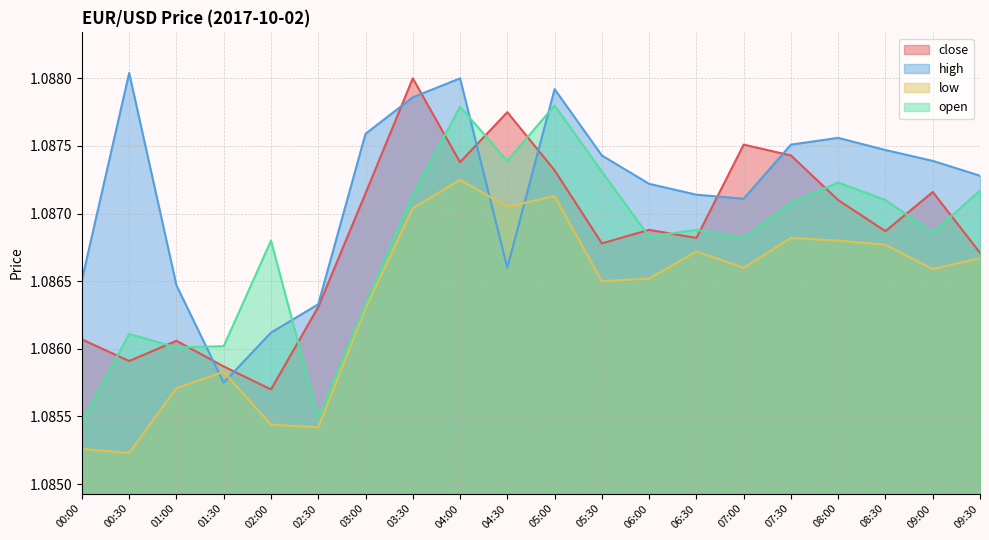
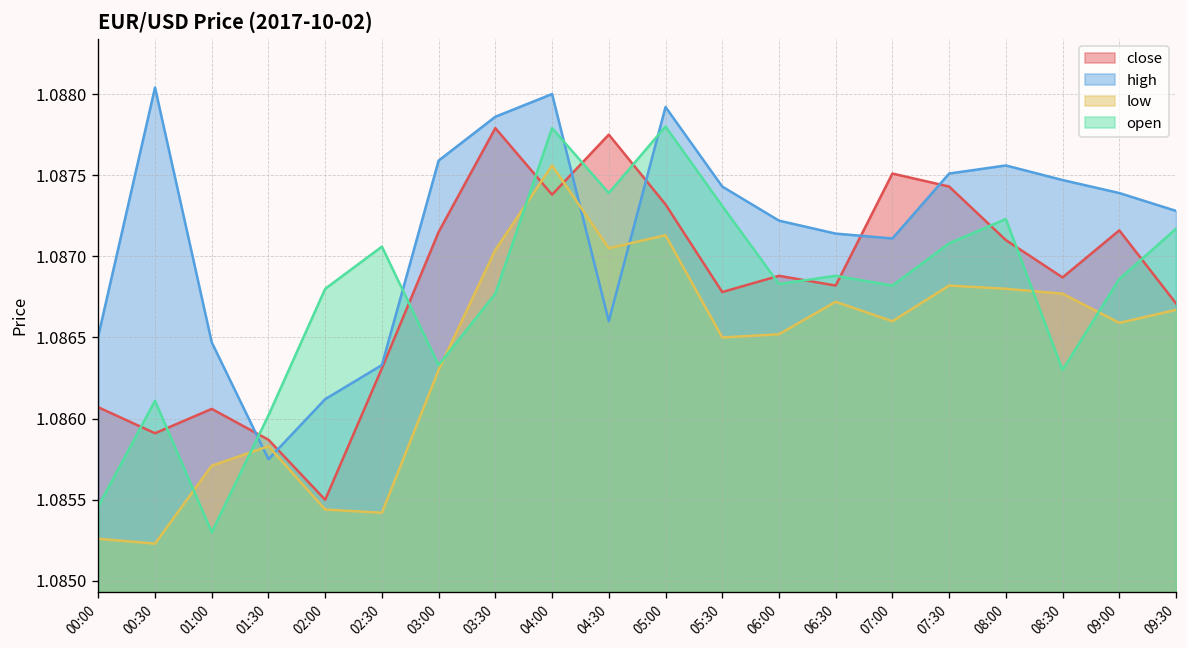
  {
    "close": {
      "00:00": 1.08607,
      "00:30": 1.08591,
      "01:00": 1.08606,
      "01:30": 1.08587,
-     "02:00": 1.0857,
+     "02:00": 1.0855,
      "02:30": 1.08631,
      "03:00": 1.08715,
-     "03:30": 1.08800,
+     "03:30": 1.08779,
      "04:00": 1.08738,
      "04:30": 1.08775,
      "05:00": 1.08732,
      "05:30": 1.08678,
      "06:00": 1.08688,
      "06:30": 1.08682,
      "07:00": 1.08751,
      "07:30": 1.08743,
      "08:00": 1.08710,
      "08:30": 1.08687,
      "09:00": 1.08716,
      "09:30": 1.08671
    },
    "high": {
      "00:00": 1.08651,
      "00:30": 1.08804,
      "01:00": 1.08647,
      "01:30": 1.08575,
      "02:00": 1.08612,
      "02:30": 1.08633,
      "03:00": 1.08759,
      "03:30": 1.08786,
      "04:00": 1.08800,
      "04:30": 1.08660,
      "05:00": 1.08792,
      "05:30": 1.08743,
      "06:00": 1.08722,
      "06:30": 1.08714,
      "07:00": 1.08711,
      "07:30": 1.08751,
      "08:00": 1.08756,
      "08:30": 1.08747,
      "09:00": 1.08739,
      "09:30": 1.08728
    },
    "low": {
      "00:00": 1.08526,
      "00:30": 1.08523,
      "01:00": 1.08571,
      "01:30": 1.08583,
      "02:00": 1.08544,
      "02:30": 1.08542,
      "03:00": 1.08630,
      "03:30": 1.08704,
-     "04:00": 1.08725,
+     "04:00": 1.08756,
      "04:30": 1.08705,
      "05:00": 1.08713,
      "05:30": 1.08650,
      "06:00": 1.08652,
      "06:30": 1.08672,
      "07:00": 1.08660,
      "07:30": 1.08682,
      "08:00": 1.08680,
      "08:30": 1.08677,
      "09:00": 1.08659,
      "09:30": 1.08667
    },
    "open": {
      "00:00": 1.08546,
      "00:30": 1.08611,
-     "01:00": 1.08601,
+     "01:00": 1.08530,
      "01:30": 1.08602,
      "02:00": 1.08680,
-     "02:30": 1.08549,
+     "02:30": 1.08706,
      "03:00": 1.08633,
-     "03:30": 1.08714,
+     "03:30": 1.08677,
      "04:00": 1.08779,
      "04:30": 1.08739,
      "05:00": 1.08780,
      "05:30": 1.08731,
      "06:00": 1.08683,
      "06:30": 1.08688,
      "07:00": 1.08682,
      "07:30": 1.08708,
      "08:00": 1.08723,
-     "08:30": 1.0871,
+     "08:30": 1.0863,
      "09:00": 1.08686,
      "09:30": 1.08717
    }
  }
